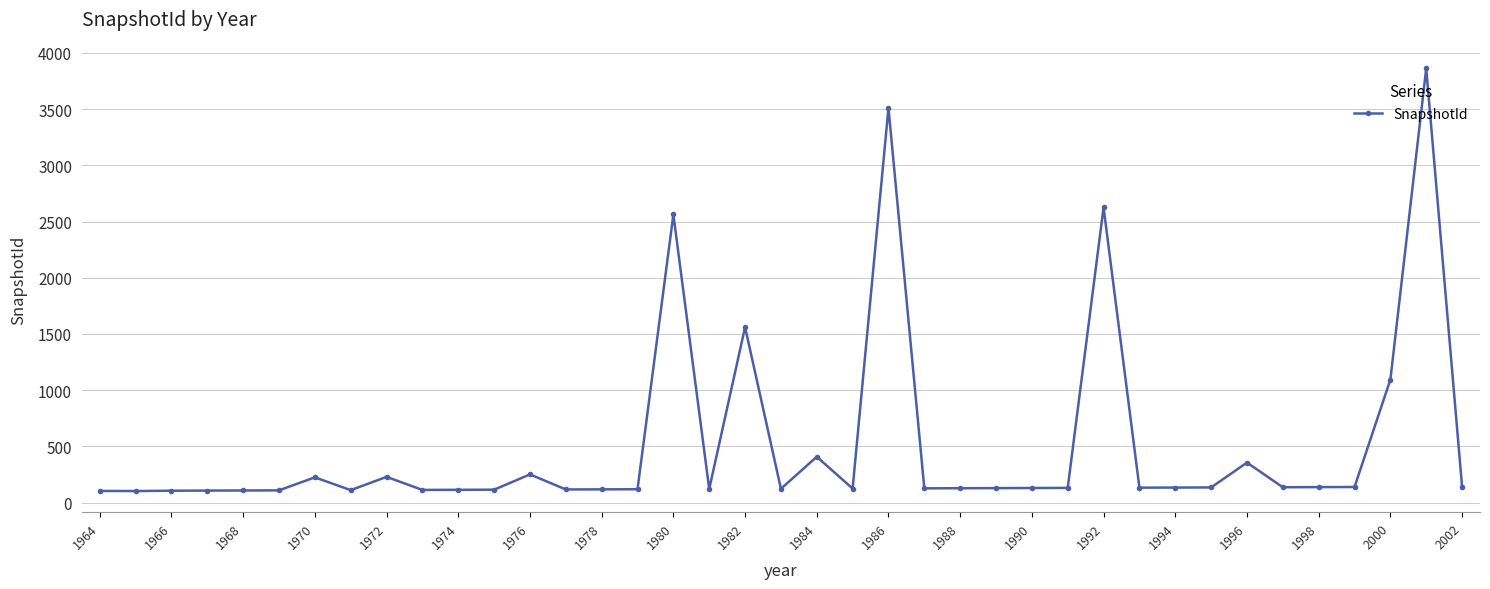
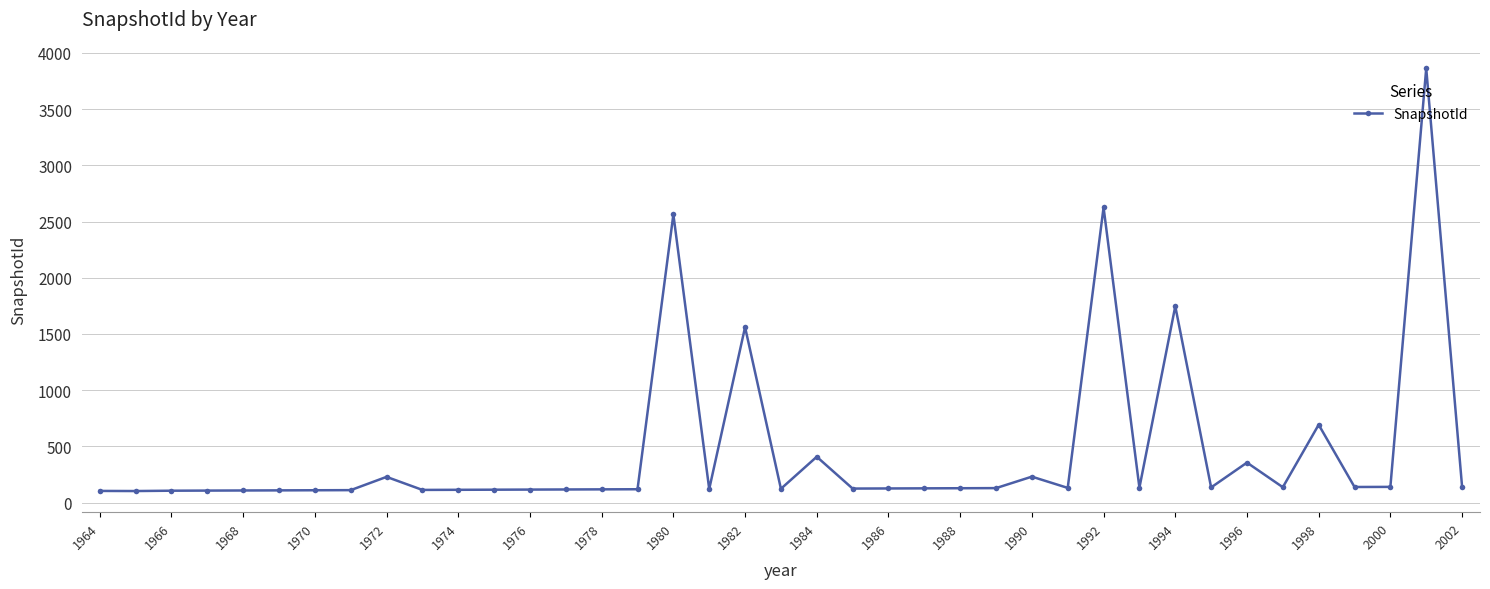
  {
    "1964": 100,
    "1966": 110,
    "1968": 110,
-   "1970": 230,
+   "1970": 110,
    "1972": 230,
    "1974": 110,
-   "1976": 250,
+   "1976": 120,
    "1978": 120,
    "1980": 2560,
    "1982": 1560,
    "1984": 410,
-   "1986": 3510,
+   "1986": 130,
    "1988": 130,
-   "1990": 130,
+   "1990": 230,
    "1992": 2630,
-   "1994": 130,
+   "1994": 1750,
    "1996": 360,
-   "1998": 140,
-   "2000": 1090,
+   "1998": 690,
+   "2000": 140,
    "2002": 140
  }
